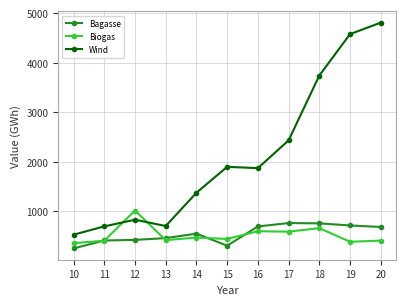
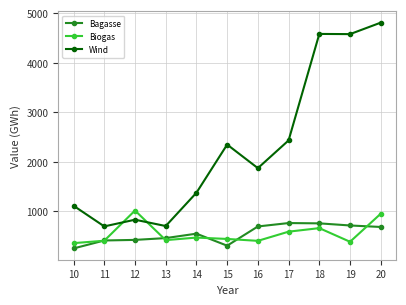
  {
    "Bagasse": {
      "10": 300,
      "12": 400,
      "14": 600,
      "15": 300,
      "16": 700,
      "17": 800,
      "18": 800,
      "19": 700,
      "20": 700
    },
    "Biogas": {
      "10": 400,
      "12": 1000,
      "14": 500,
      "15": 400,
-     "16": 600,
+     "16": 400,
      "17": 600,
      "18": 700,
      "19": 400,
-     "20": 400
+     "20": 1000
    },
    "Wind": {
-     "10": 500,
+     "10": 1100,
      "11": 700,
      "12": 800,
      "13": 700,
      "14": 1400,
-     "15": 1900,
+     "15": 2300,
      "16": 1900,
      "17": 2400,
-     "18": 3700,
+     "18": 4600,
      "19": 4600,
      "20": 4800
    }
  }
